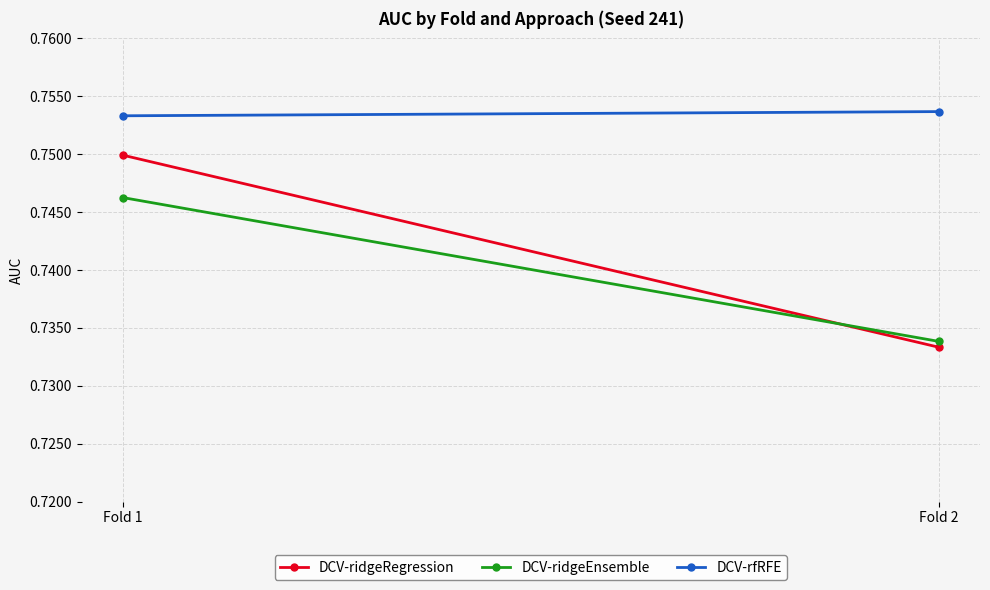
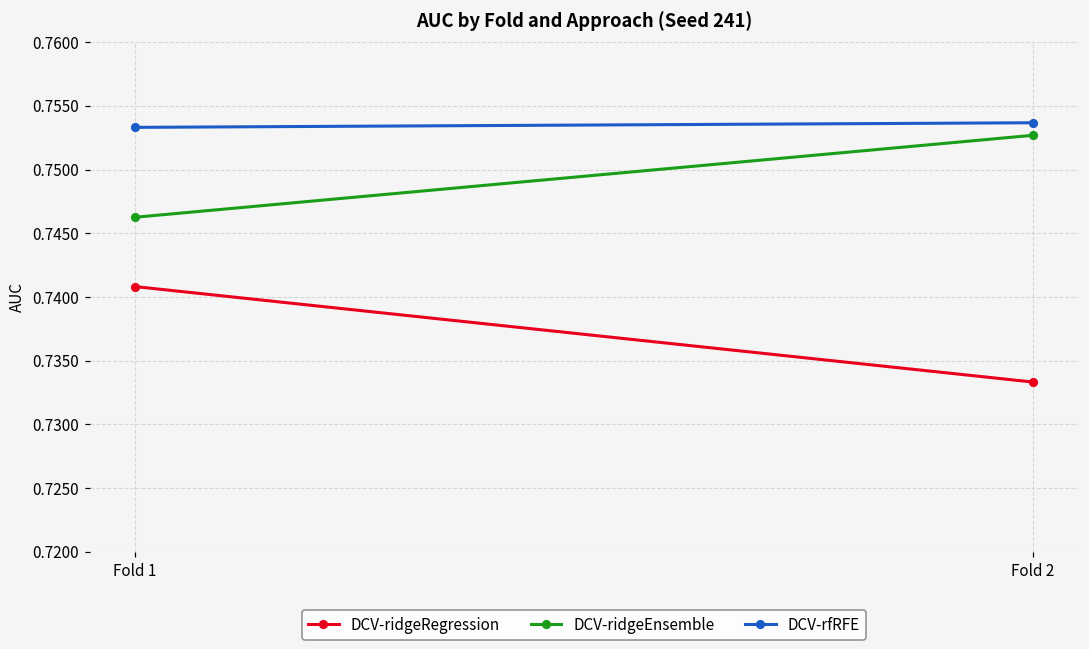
  {
    "DCV-ridgeRegression": {
-     "Fold 1": 0.7499,
+     "Fold 1": 0.7408,
      "Fold 2": 0.7333
    },
    "DCV-ridgeEnsemble": {
      "Fold 1": 0.7463,
-     "Fold 2": 0.7338
+     "Fold 2": 0.7527
    },
    "DCV-rfRFE": {
      "Fold 1": 0.7533,
      "Fold 2": 0.7537
    }
  }
